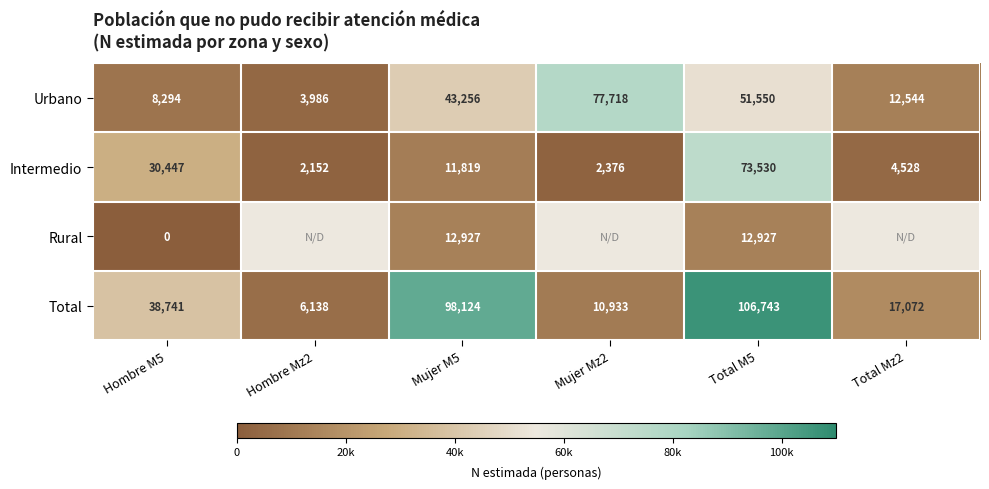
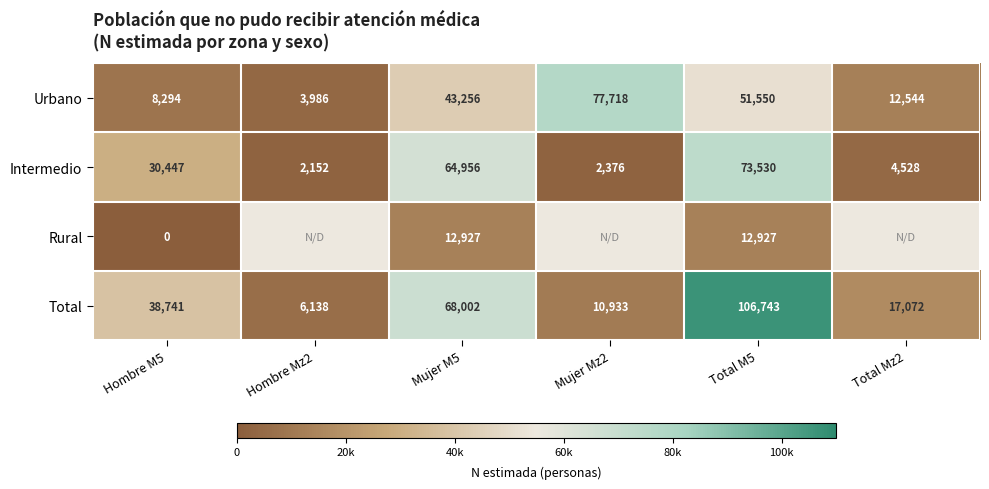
  {
    "Urbano": {
      "Hombre M5": "8,294",
      "Hombre Mz2": "3,986",
      "Mujer M5": "43,256",
      "Mujer Mz2": "77,718",
      "Total M5": "51,550",
      "Total Mz2": "12,544"
    },
    "Intermedio": {
      "Hombre M5": "30,447",
      "Hombre Mz2": "2,152",
-     "Mujer M5": "11,819",
+     "Mujer M5": "64,956",
      "Mujer Mz2": "2,376",
      "Total M5": "73,530",
      "Total Mz2": "4,528"
    },
    "Rural": {
      "Hombre M5": "0",
      "Mujer M5": "12,927",
      "Total M5": "12,927"
    },
    "Total": {
      "Hombre M5": "38,741",
      "Hombre Mz2": "6,138",
-     "Mujer M5": "98,124",
+     "Mujer M5": "68,002",
      "Mujer Mz2": "10,933",
      "Total M5": "106,743",
      "Total Mz2": "17,072"
    }
  }
